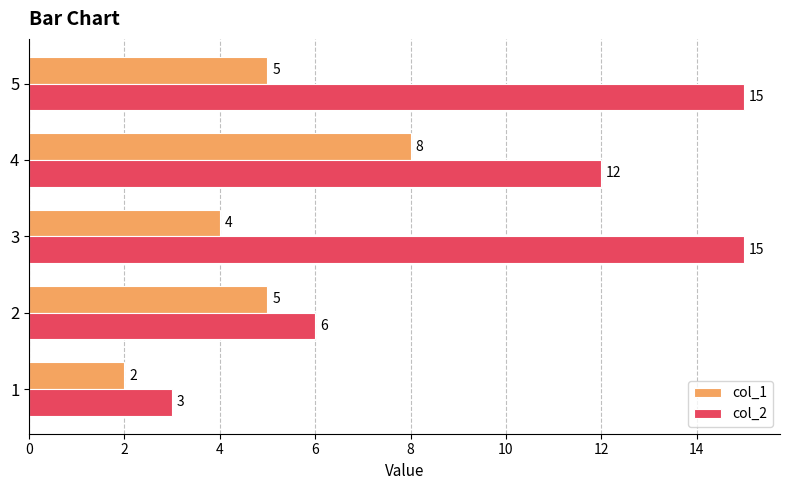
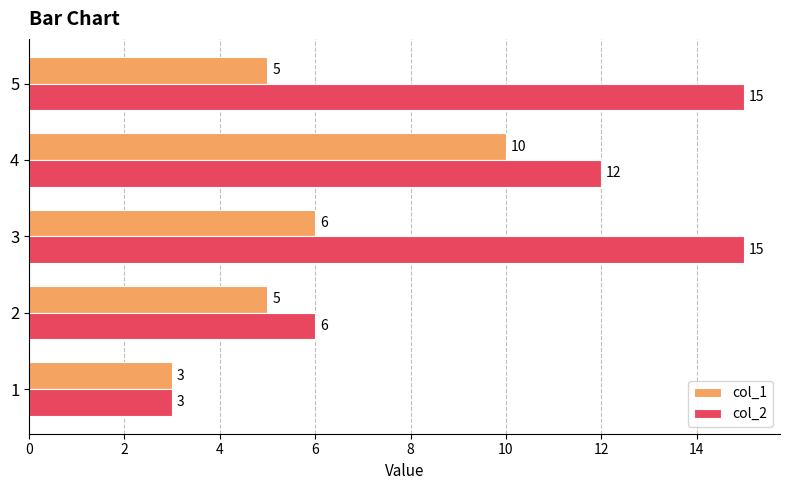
  {
    "col_1": {
      "5": 5,
-     "4": 8,
-     "3": 4,
+     "4": 10,
+     "3": 6,
      "2": 5,
-     "1": 2
+     "1": 3
    },
    "col_2": {
      "5": 15,
      "4": 12,
      "3": 15,
      "2": 6,
      "1": 3
    }
  }
